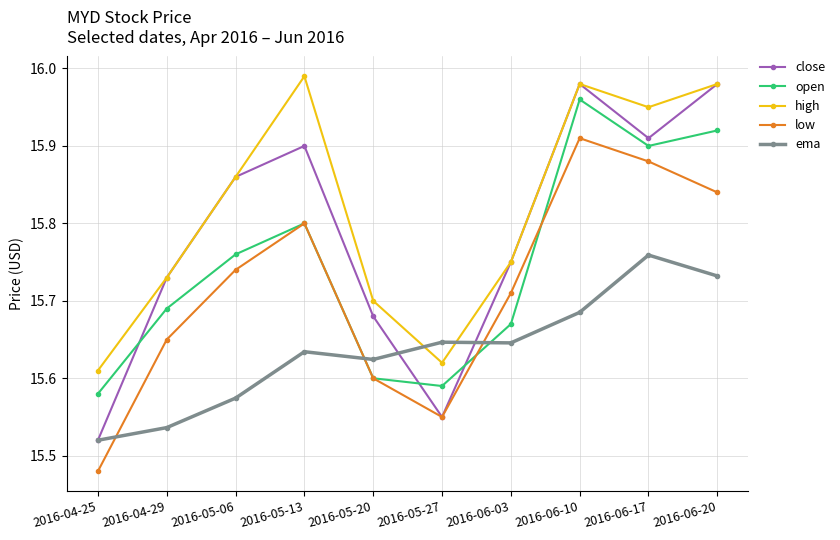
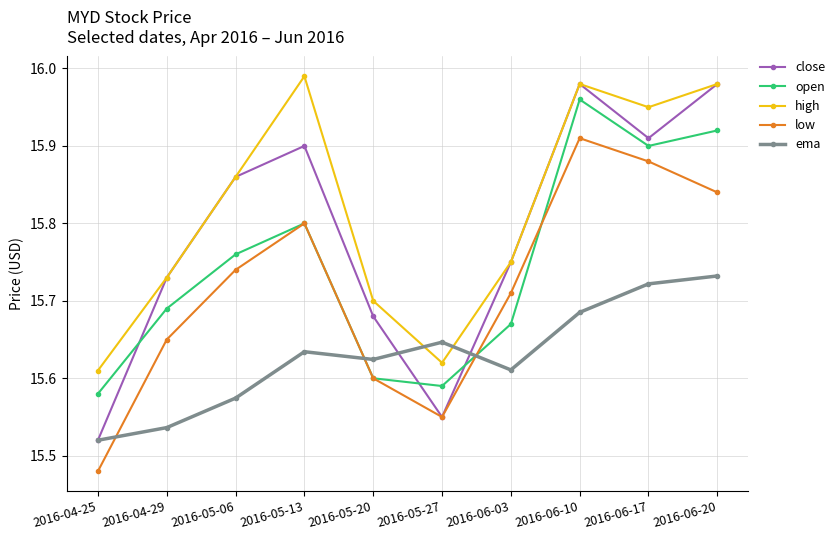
  {
    "close": {
      "2016-05-13": 15.90,
      "2016-05-20": 15.68,
      "2016-06-17": 15.91
    },
    "open": {
      "2016-04-25": 15.58,
      "2016-04-29": 15.69,
      "2016-05-06": 15.76,
      "2016-05-27": 15.59,
      "2016-06-03": 15.67,
      "2016-06-10": 15.96,
      "2016-06-17": 15.90,
      "2016-06-20": 15.92
    },
    "high": {
      "2016-04-25": 15.61,
      "2016-05-13": 15.99,
      "2016-05-20": 15.70,
      "2016-05-27": 15.62,
      "2016-06-17": 15.95
    },
    "low": {
      "2016-04-25": 15.48,
      "2016-04-29": 15.65,
      "2016-05-06": 15.74,
      "2016-06-03": 15.71,
      "2016-06-10": 15.91,
      "2016-06-17": 15.88,
      "2016-06-20": 15.84
    },
    "ema": {
      "2016-04-29": 15.54,
      "2016-05-06": 15.57,
      "2016-05-13": 15.63,
      "2016-05-20": 15.62,
      "2016-05-27": 15.65,
-     "2016-06-03": 15.65,
+     "2016-06-03": 15.61,
      "2016-06-10": 15.69,
-     "2016-06-17": 15.76,
+     "2016-06-17": 15.72,
      "2016-06-20": 15.73
    }
  }
